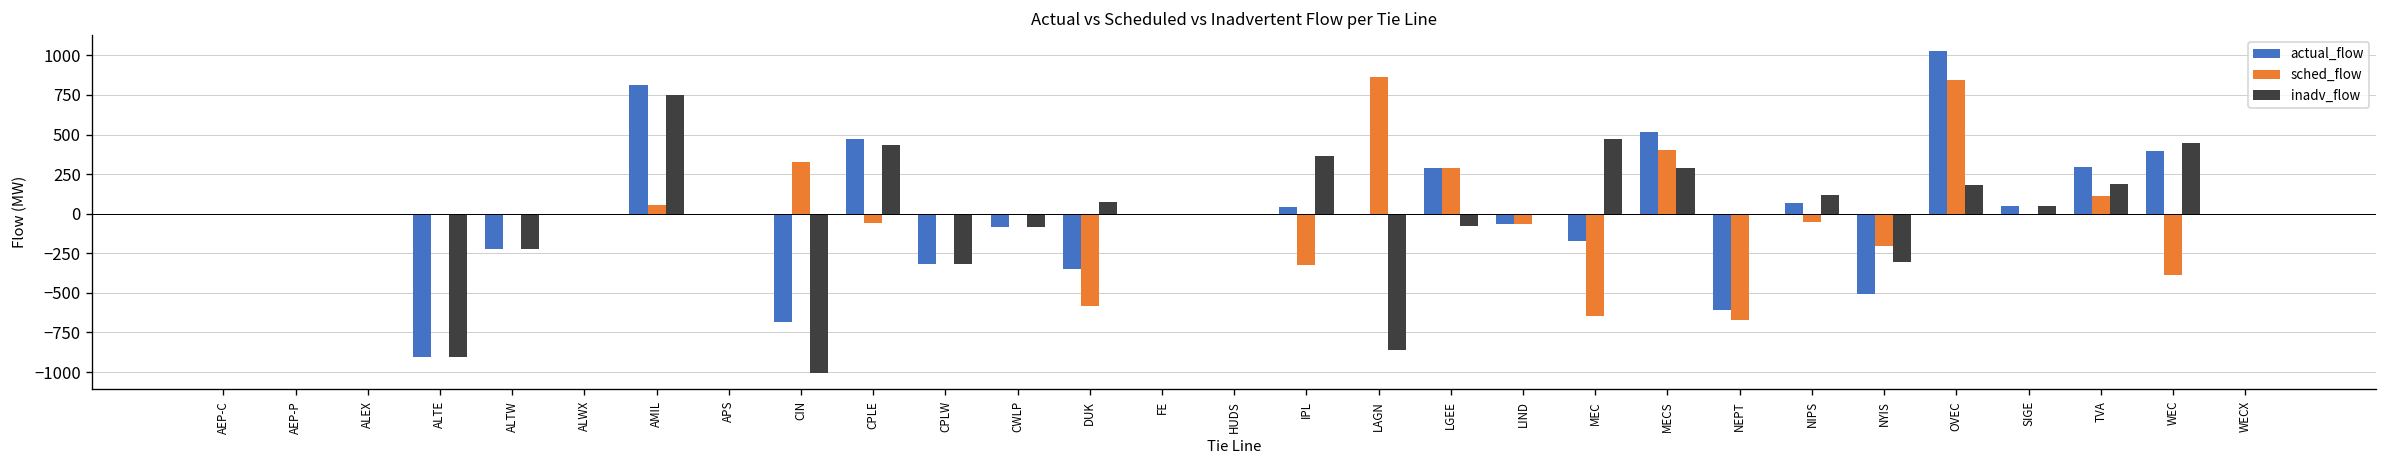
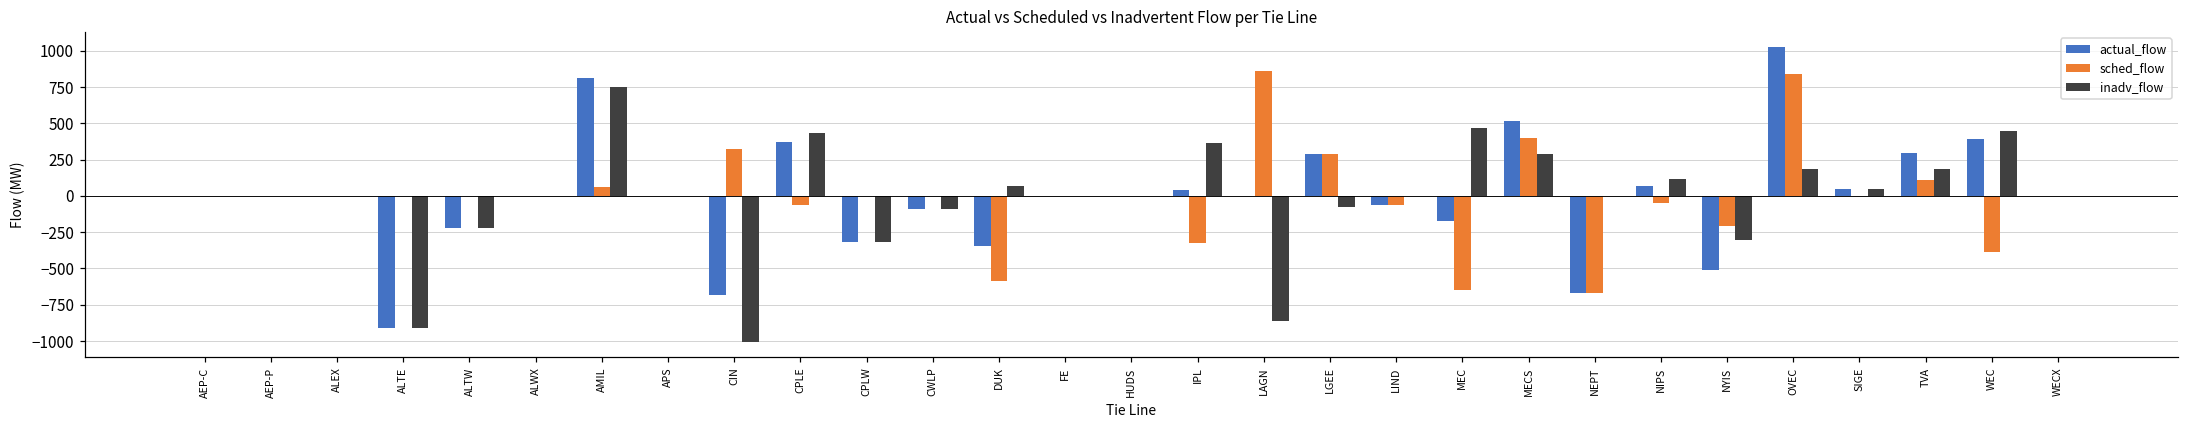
  {
    "actual_flow": {
      "AEP-C": 0,
      "AEP-P": 0,
      "ALEX": 0,
      "ALTE": -910,
      "ALTW": -220,
      "ALWX": 0,
      "AMIL": 810,
      "APS": 0,
      "CIN": -680,
-     "CPLE": 470,
+     "CPLE": 370,
      "CPLW": -320,
      "CWLP": -90,
      "DUK": -350,
      "FE": 0,
      "HUDS": 0,
      "IPL": 40,
      "LAGN": 0,
      "LGEE": 290,
      "LIND": -60,
      "MEC": -180,
      "MECS": 520,
-     "NEPT": -610,
+     "NEPT": -670,
      "NIPS": 70,
      "NYIS": -510,
      "OVEC": 1030,
      "SIGE": 50,
      "TVA": 300,
      "WEC": 390,
      "WECX": 0
    },
    "sched_flow": {
      "AEP-C": 0,
      "AEP-P": 0,
      "ALEX": 0,
      "ALTE": 0,
      "ALTW": 0,
      "ALWX": 0,
      "AMIL": 60,
      "APS": 0,
      "CIN": 330,
      "CPLE": -60,
      "CPLW": 0,
      "CWLP": 0,
      "DUK": -580,
      "FE": 0,
      "HUDS": 0,
      "IPL": -330,
      "LAGN": 860,
      "LGEE": 290,
      "LIND": -60,
      "MEC": -650,
      "MECS": 400,
      "NEPT": -670,
      "NIPS": -50,
      "NYIS": -210,
      "OVEC": 840,
      "SIGE": 0,
      "TVA": 110,
      "WEC": -390,
      "WECX": 0
    },
    "inadv_flow": {
      "AEP-C": 0,
      "AEP-P": 0,
      "ALEX": 0,
      "ALTE": -910,
      "ALTW": -220,
      "ALWX": 0,
      "AMIL": 750,
      "APS": 0,
      "CIN": -1010,
      "CPLE": 430,
      "CPLW": -320,
      "CWLP": -90,
      "DUK": 70,
      "FE": 0,
      "HUDS": 0,
      "IPL": 370,
      "LAGN": -860,
      "LGEE": -70,
      "LIND": 0,
      "MEC": 470,
      "MECS": 290,
      "NEPT": 0,
      "NIPS": 120,
      "NYIS": -300,
      "OVEC": 180,
      "SIGE": 50,
      "TVA": 190,
      "WEC": 450,
      "WECX": 0
    }
  }
